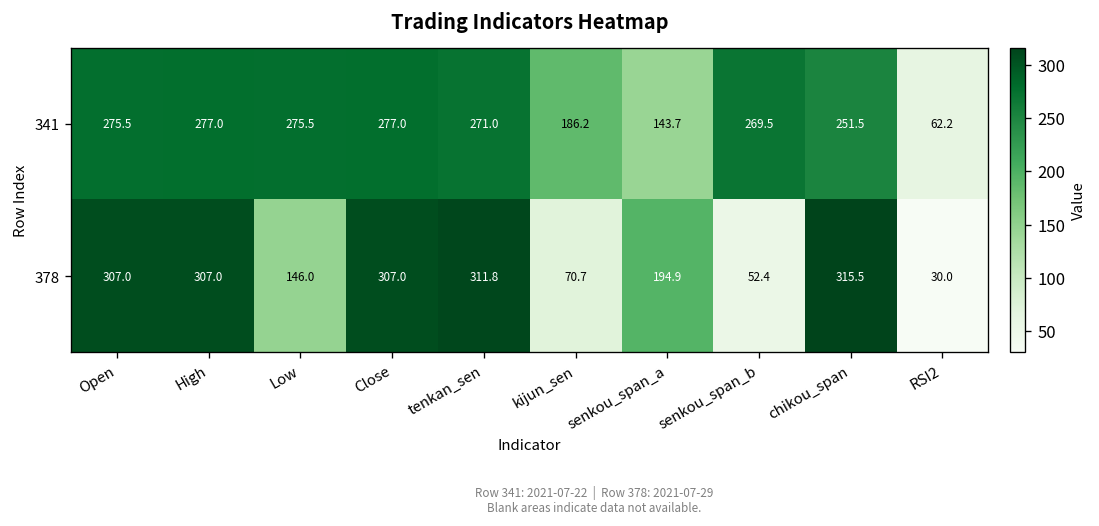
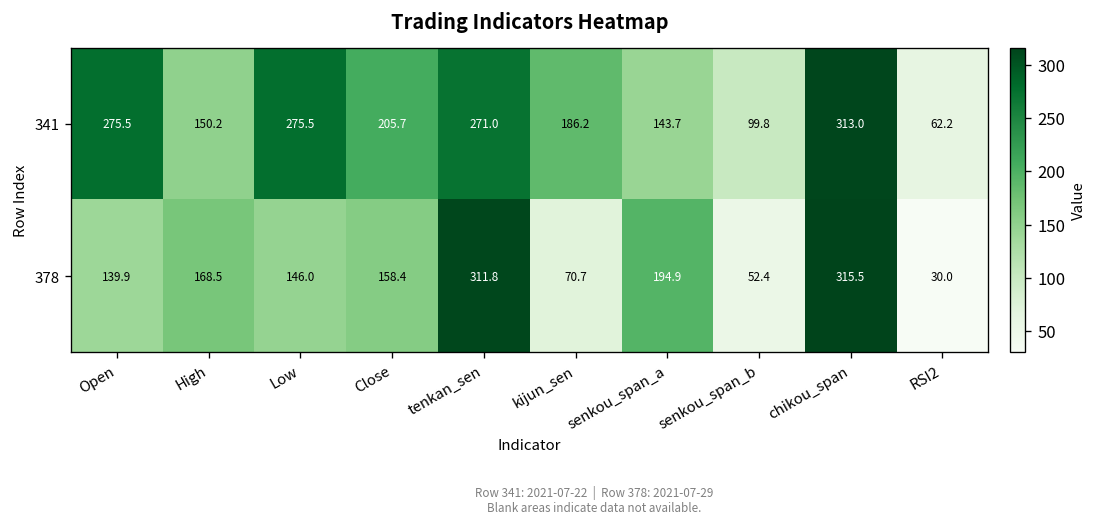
  {
    "341": {
      "Open": 275.5,
-     "High": 277.0,
+     "High": 150.2,
      "Low": 275.5,
-     "Close": 277.0,
+     "Close": 205.7,
      "tenkan_sen": 271.0,
      "kijun_sen": 186.2,
      "senkou_span_a": 143.7,
-     "senkou_span_b": 269.5,
-     "chikou_span": 251.5,
+     "senkou_span_b": 99.8,
+     "chikou_span": 313.0,
      "RSI2": 62.2
    },
    "378": {
-     "Open": 307.0,
-     "High": 307.0,
+     "Open": 139.9,
+     "High": 168.5,
      "Low": 146.0,
-     "Close": 307.0,
+     "Close": 158.4,
      "tenkan_sen": 311.8,
      "kijun_sen": 70.7,
      "senkou_span_a": 194.9,
      "senkou_span_b": 52.4,
      "chikou_span": 315.5,
      "RSI2": 30.0
    }
  }
